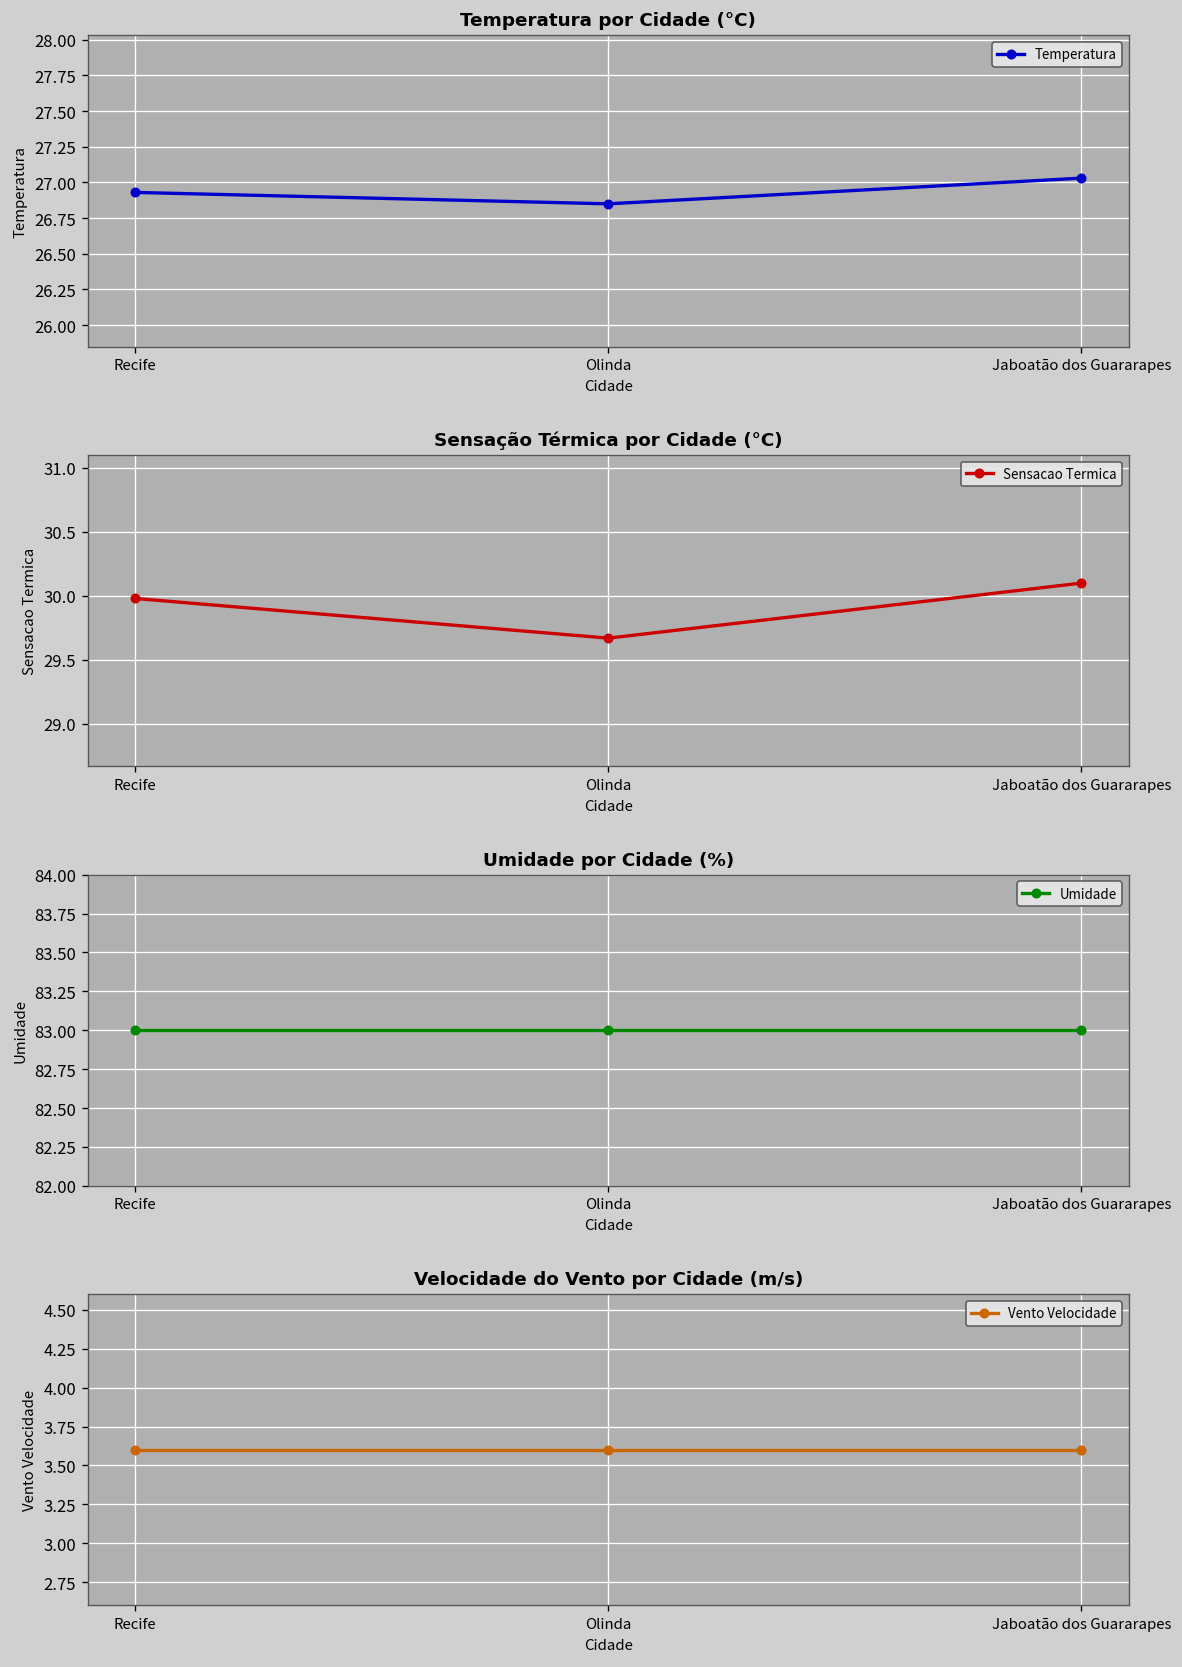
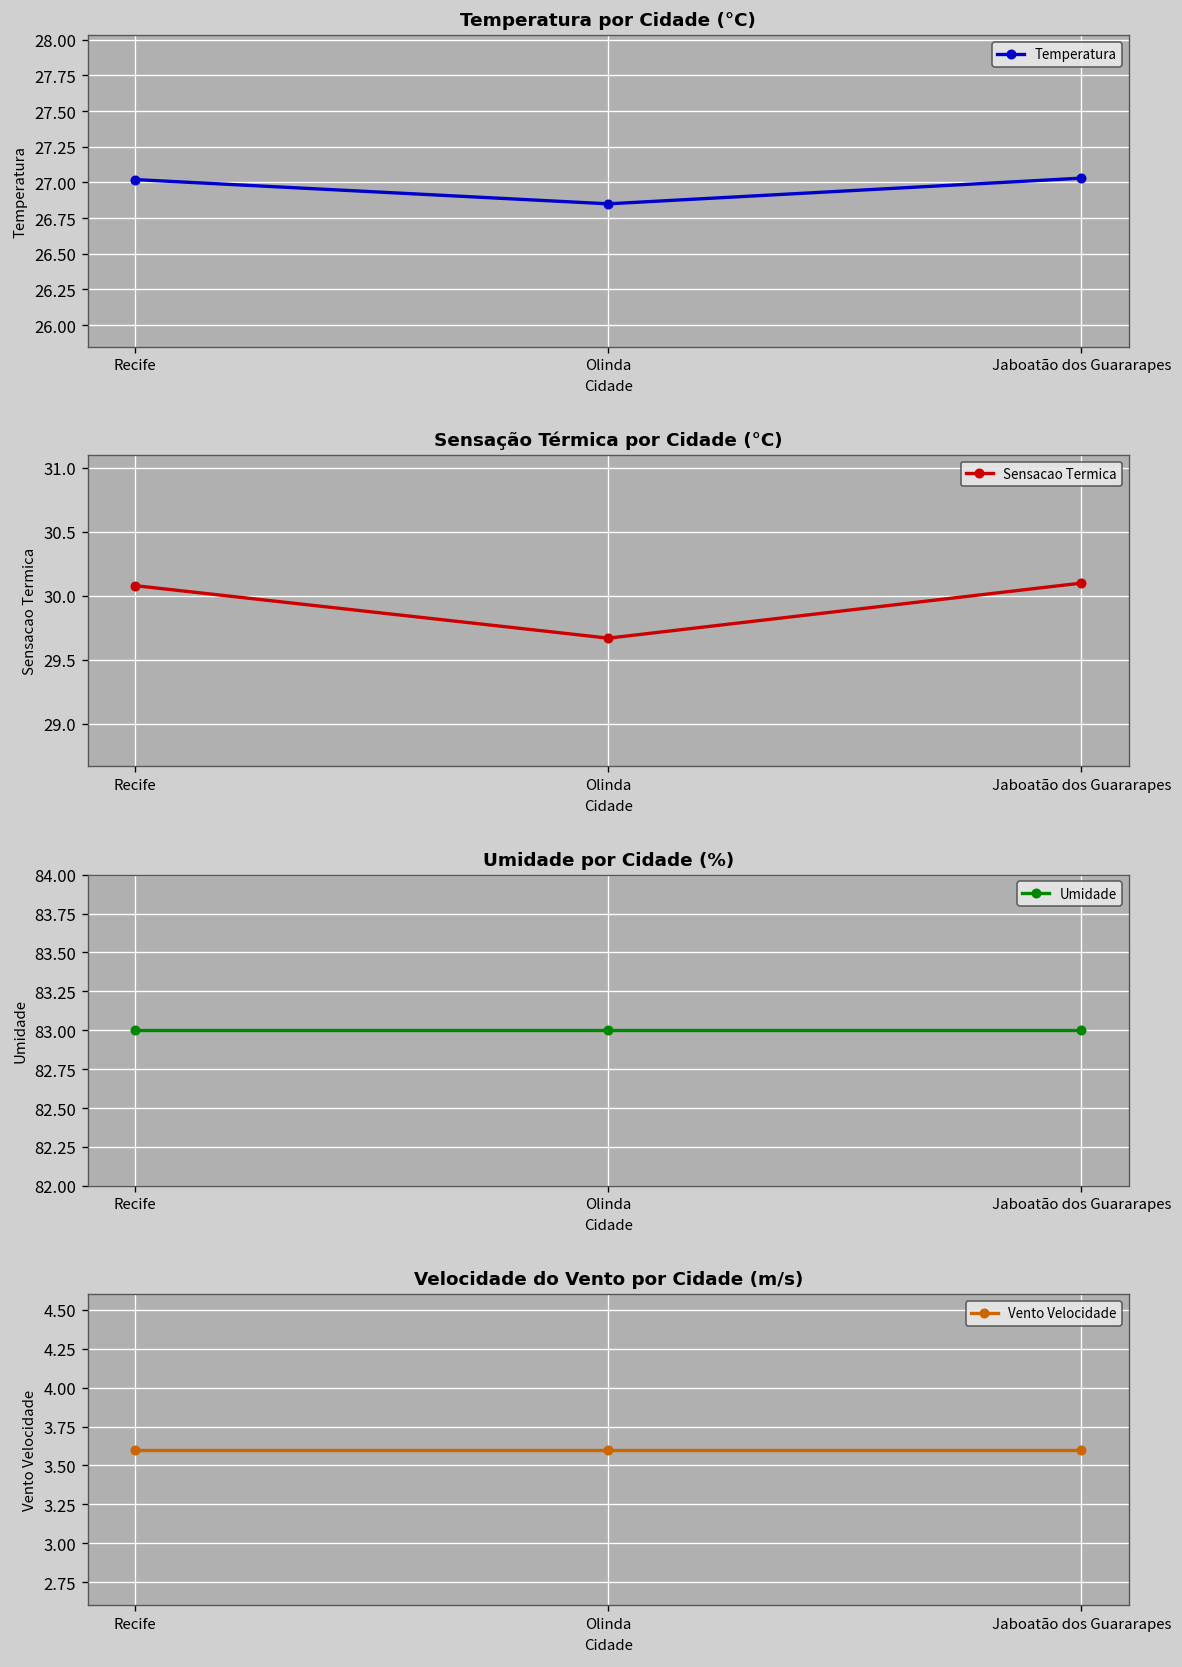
  {
    "Temperatura por Cidade (°C)": {
-     "Recife": 26.93,
+     "Recife": 27.02,
      "Olinda": 26.85,
      "Jaboatão dos Guararapes": 27.03
    },
    "Sensação Térmica por Cidade (°C)": {
-     "Recife": 29.98,
+     "Recife": 30.08,
      "Olinda": 29.67,
      "Jaboatão dos Guararapes": 30.10
    },
    "Umidade por Cidade (%)": {
      "Recife": 83.00,
      "Olinda": 83.00,
      "Jaboatão dos Guararapes": 83.00
    },
    "Velocidade do Vento por Cidade (m/s)": {
      "Recife": 3.60,
      "Olinda": 3.60,
      "Jaboatão dos Guararapes": 3.60
    }
  }
